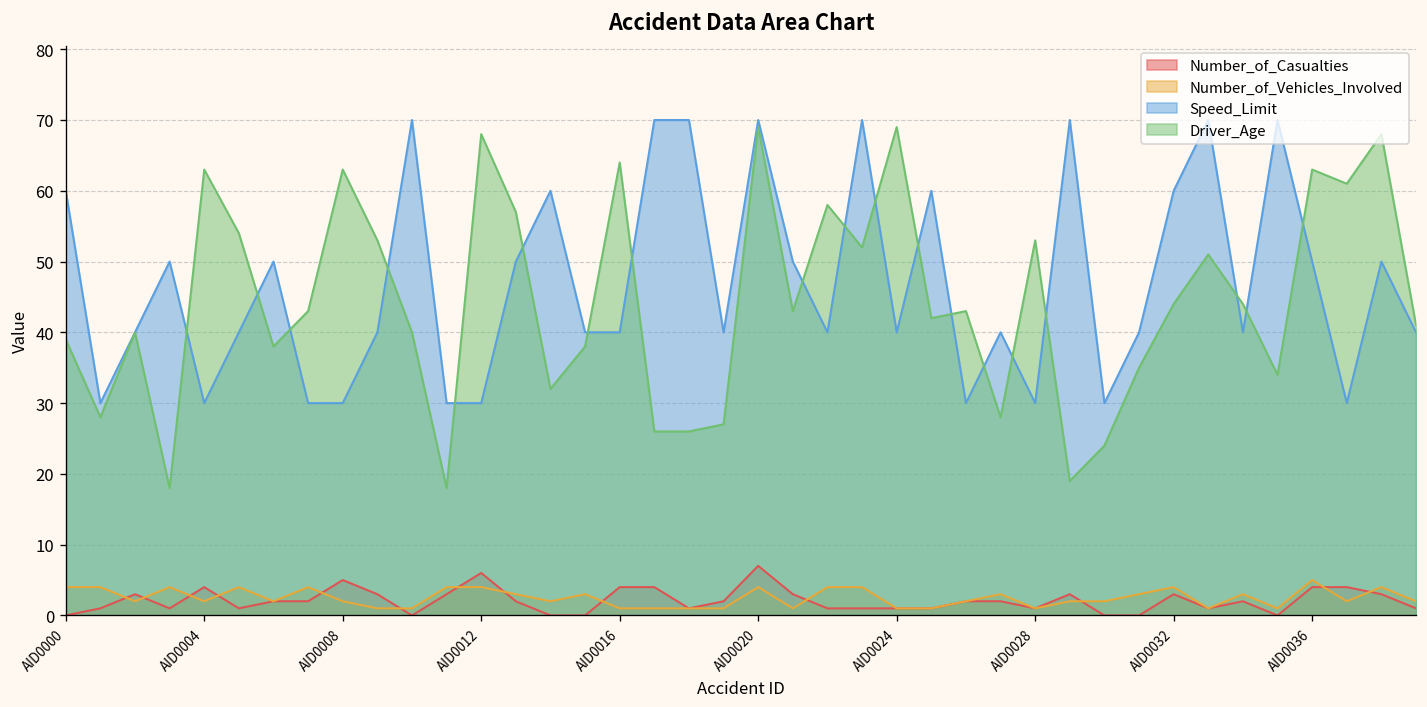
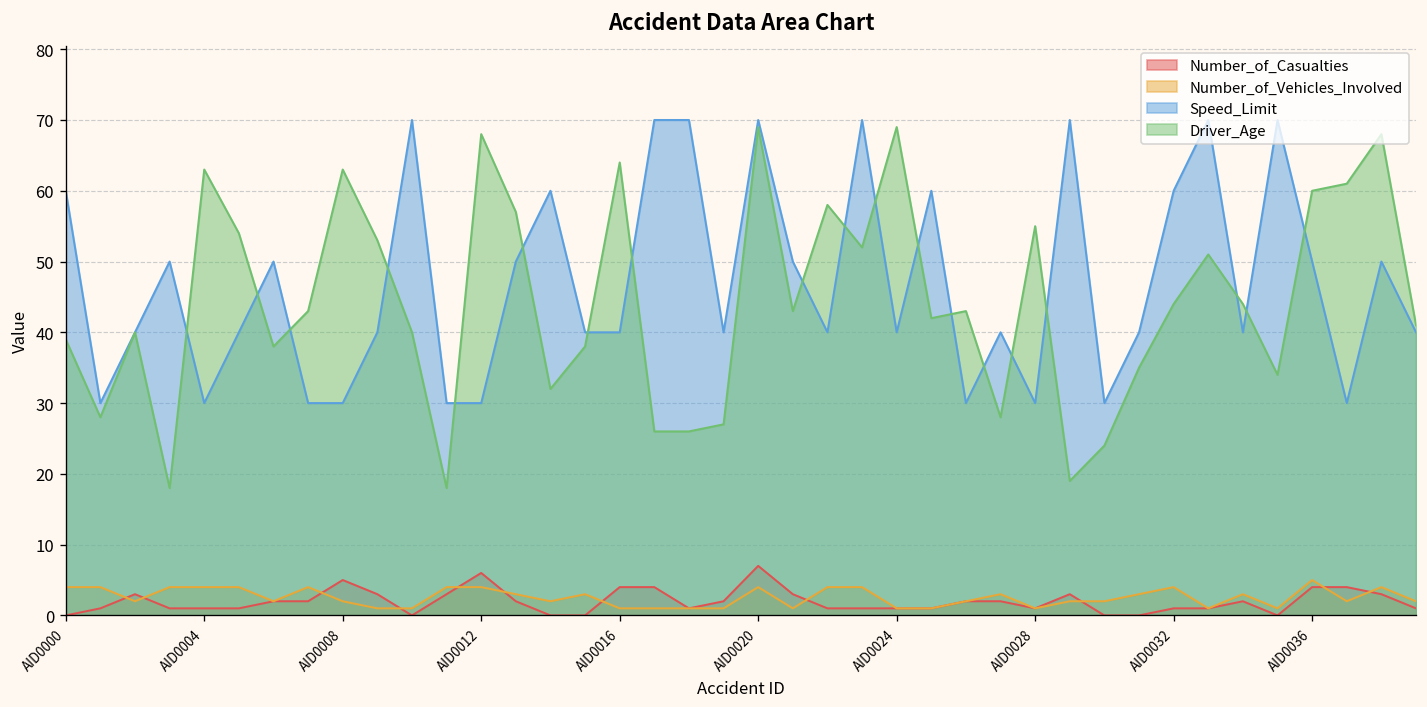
  {
    "Number_of_Casualties": {
      "AID0000": 0,
-     "AID0004": 4,
+     "AID0004": 1,
      "AID0008": 5,
      "AID0012": 6,
      "AID0016": 4,
      "AID0020": 7,
-     "AID0032": 3,
+     "AID0032": 1,
      "AID0036": 4
    },
    "Number_of_Vehicles_Involved": {
      "AID0000": 4,
-     "AID0004": 2,
+     "AID0004": 4,
      "AID0008": 2,
      "AID0012": 4,
      "AID0016": 1,
      "AID0020": 4,
      "AID0032": 4,
      "AID0036": 5
    },
    "Speed_Limit": {
      "AID0000": 60,
      "AID0004": 30,
      "AID0008": 30,
      "AID0012": 30,
      "AID0016": 40,
      "AID0020": 70,
      "AID0024": 40,
      "AID0028": 30,
      "AID0032": 60,
      "AID0036": 50
    },
    "Driver_Age": {
      "AID0000": 39,
      "AID0004": 63,
      "AID0008": 63,
      "AID0012": 68,
      "AID0016": 64,
      "AID0020": 69,
      "AID0024": 69,
-     "AID0028": 53,
+     "AID0028": 55,
      "AID0032": 44,
-     "AID0036": 63
+     "AID0036": 60
    }
  }
